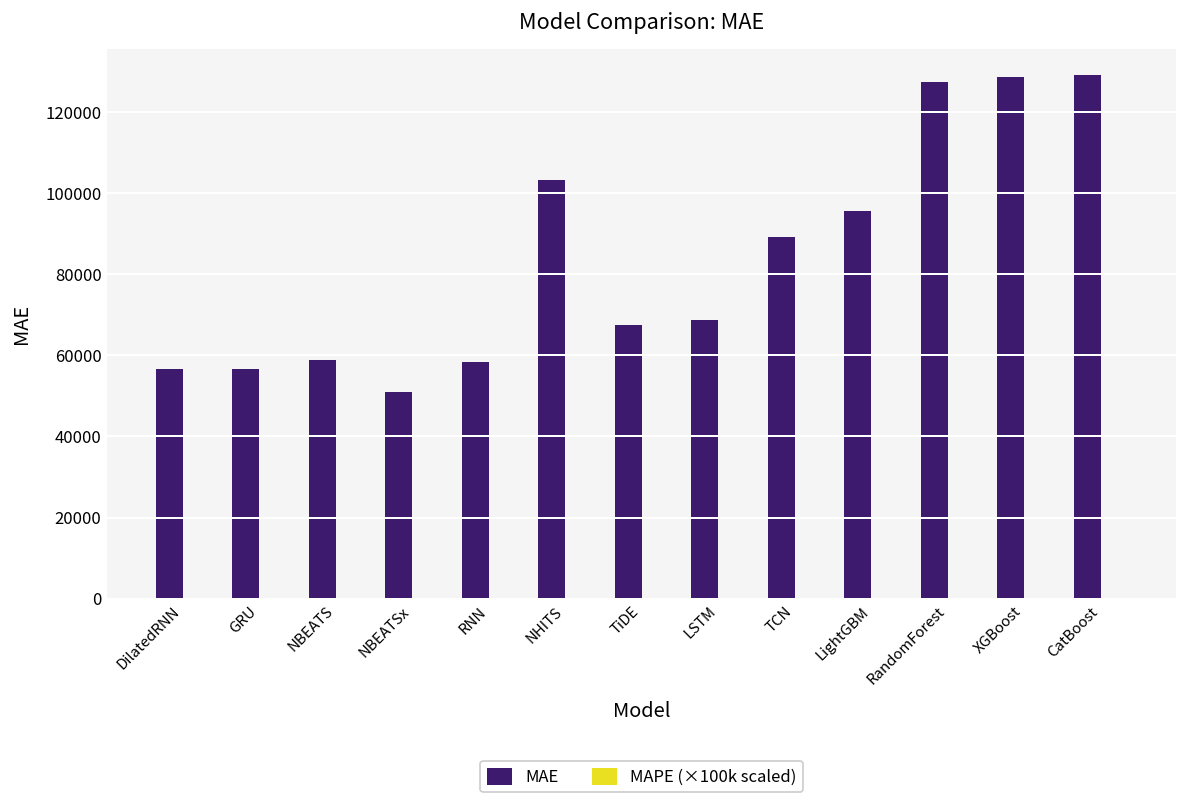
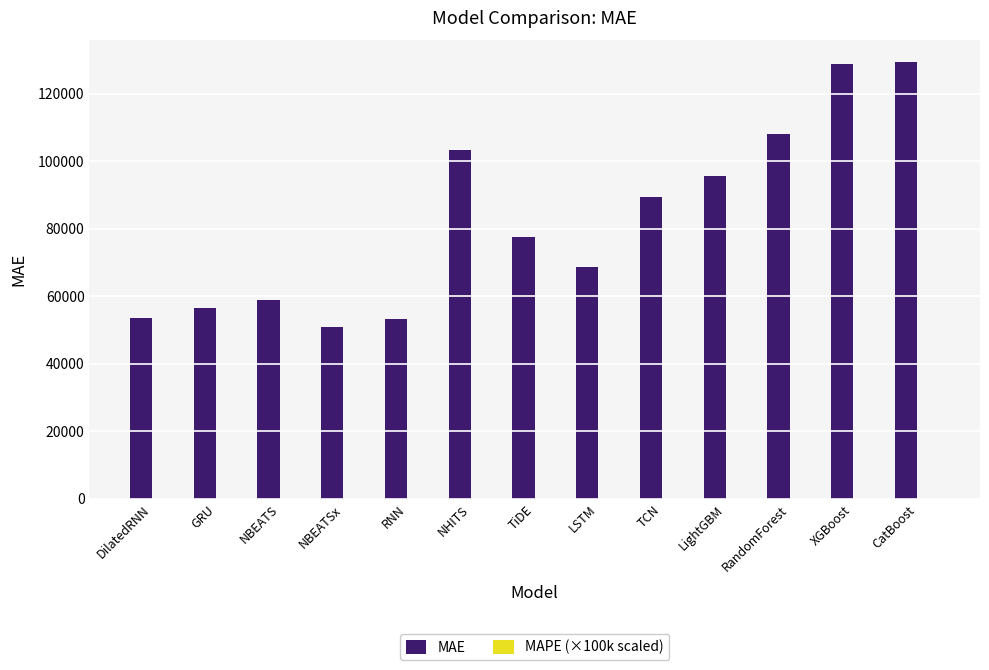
  {
    "MAE": {
-     "DilatedRNN": 57000,
+     "DilatedRNN": 54000,
      "GRU": 57000,
      "NBEATS": 59000,
      "NBEATSx": 51000,
-     "RNN": 58000,
+     "RNN": 53000,
      "NHITS": 103000,
-     "TiDE": 67000,
+     "TiDE": 78000,
      "LSTM": 69000,
      "TCN": 89000,
      "LightGBM": 96000,
-     "RandomForest": 127000,
+     "RandomForest": 108000,
      "XGBoost": 129000,
      "CatBoost": 129000
    }
  }
